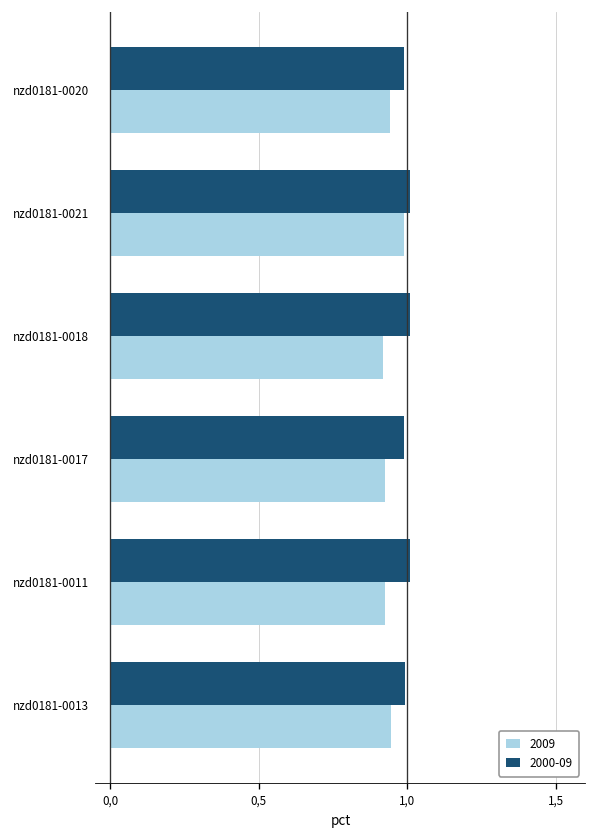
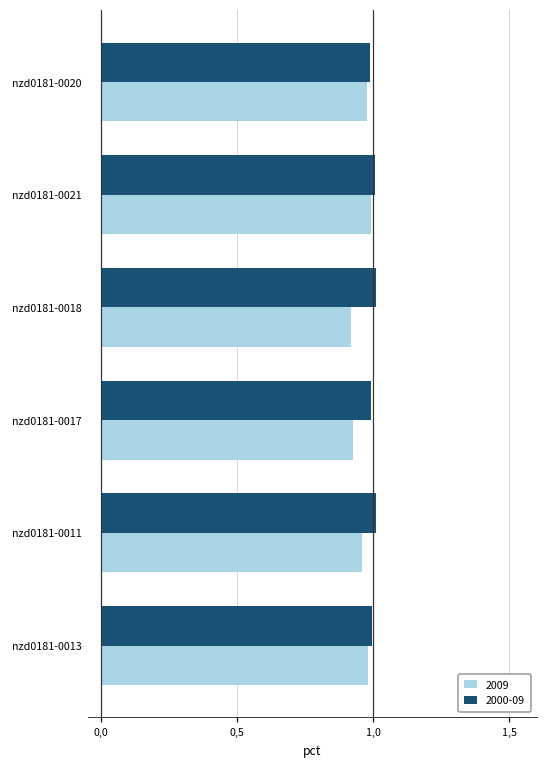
  {
    "2009": {
-     "nzd0181-0020": 9.4,
+     "nzd0181-0020": 9.8,
      "nzd0181-0021": 9.9,
      "nzd0181-0018": 9.2,
      "nzd0181-0017": 9.2,
-     "nzd0181-0011": 9.2,
-     "nzd0181-0013": 9.5
+     "nzd0181-0011": 9.6,
+     "nzd0181-0013": 9.8
    },
    "2000-09": {
      "nzd0181-0020": 9.9,
      "nzd0181-0021": 10.1,
      "nzd0181-0018": 10.1,
      "nzd0181-0017": 9.9,
      "nzd0181-0011": 10.1,
      "nzd0181-0013": 9.9
    }
  }
